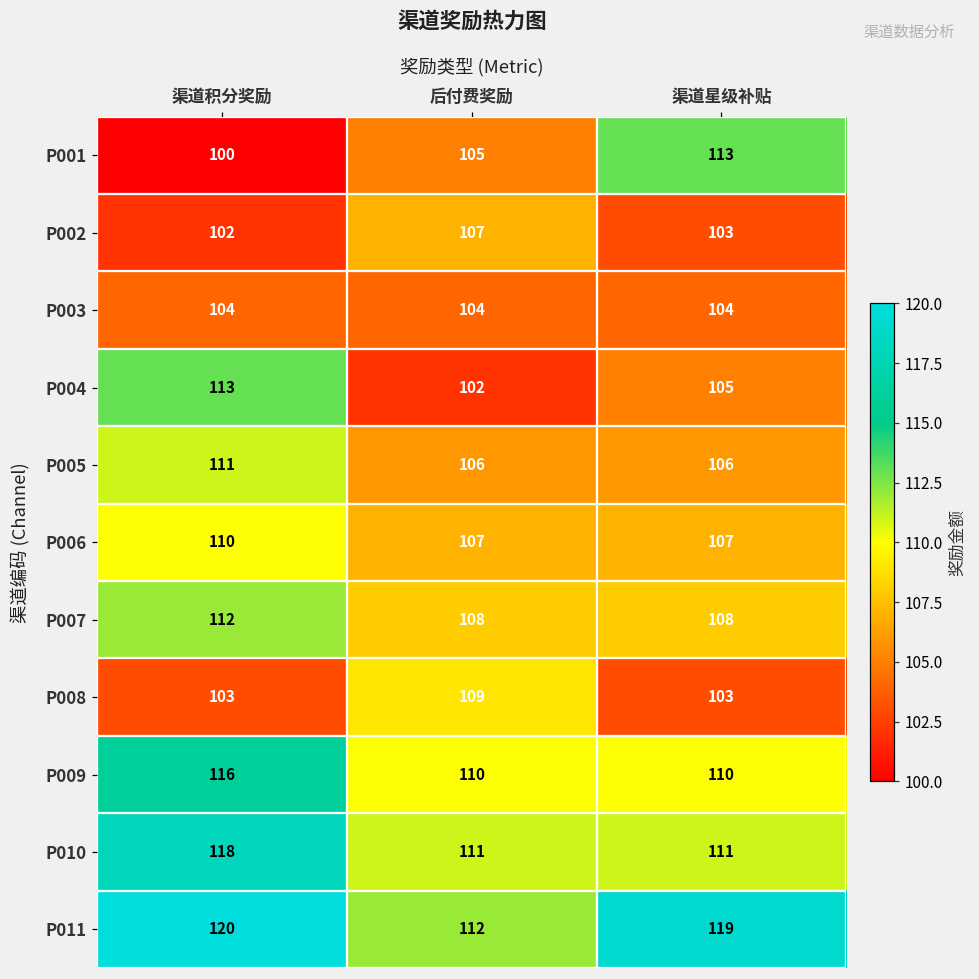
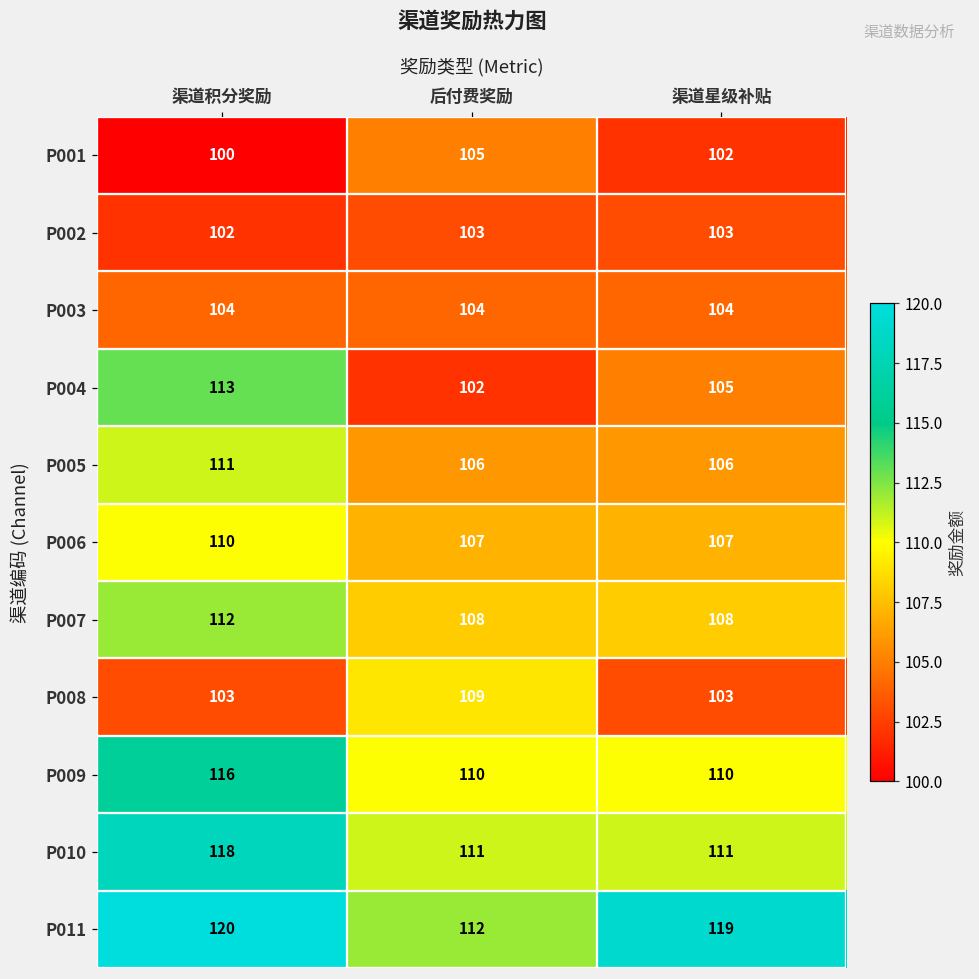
  {
    "P001": {
      "渠道积分奖励": 100,
      "后付费奖励": 105,
-     "渠道星级补贴": 113
+     "渠道星级补贴": 102
    },
    "P002": {
      "渠道积分奖励": 102,
-     "后付费奖励": 107,
+     "后付费奖励": 103,
      "渠道星级补贴": 103
    },
    "P003": {
      "渠道积分奖励": 104,
      "后付费奖励": 104,
      "渠道星级补贴": 104
    },
    "P004": {
      "渠道积分奖励": 113,
      "后付费奖励": 102,
      "渠道星级补贴": 105
    },
    "P005": {
      "渠道积分奖励": 111,
      "后付费奖励": 106,
      "渠道星级补贴": 106
    },
    "P006": {
      "渠道积分奖励": 110,
      "后付费奖励": 107,
      "渠道星级补贴": 107
    },
    "P007": {
      "渠道积分奖励": 112,
      "后付费奖励": 108,
      "渠道星级补贴": 108
    },
    "P008": {
      "渠道积分奖励": 103,
      "后付费奖励": 109,
      "渠道星级补贴": 103
    },
    "P009": {
      "渠道积分奖励": 116,
      "后付费奖励": 110,
      "渠道星级补贴": 110
    },
    "P010": {
      "渠道积分奖励": 118,
      "后付费奖励": 111,
      "渠道星级补贴": 111
    },
    "P011": {
      "渠道积分奖励": 120,
      "后付费奖励": 112,
      "渠道星级补贴": 119
    }
  }
